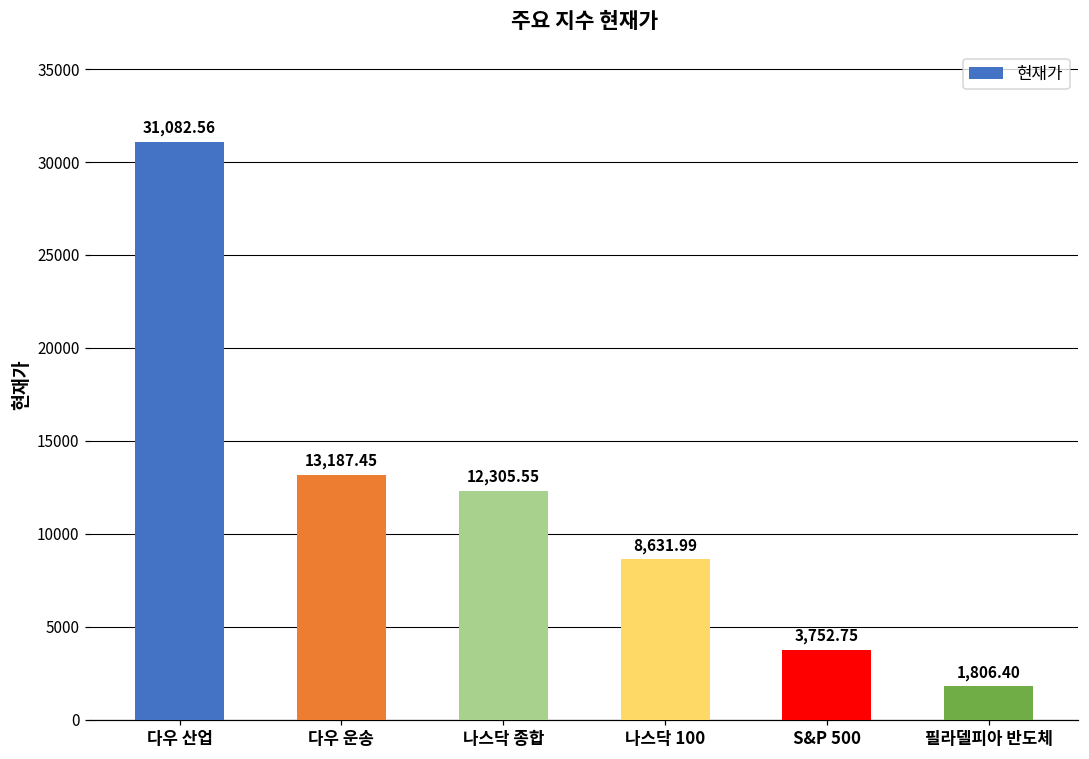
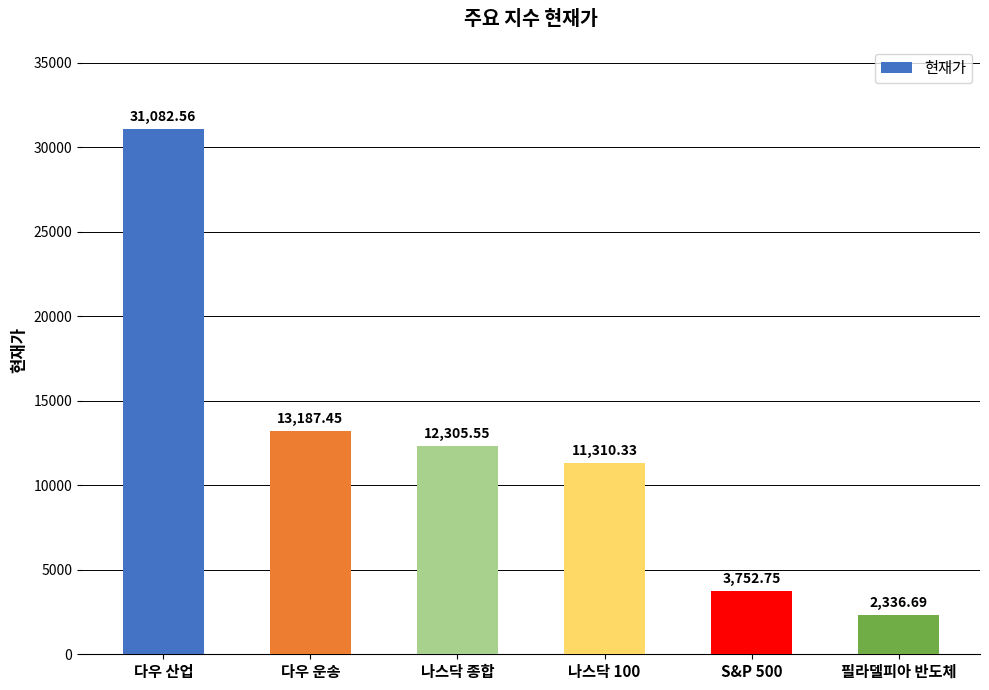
  {
    "다우 산업": "31,082.56",
    "다우 운송": "13,187.45",
    "나스닥 종합": "12,305.55",
-   "나스닥 100": "8,631.99",
+   "나스닥 100": "11,310.33",
    "S&P 500": "3,752.75",
-   "필라델피아 반도체": "1,806.40"
+   "필라델피아 반도체": "2,336.69"
  }
